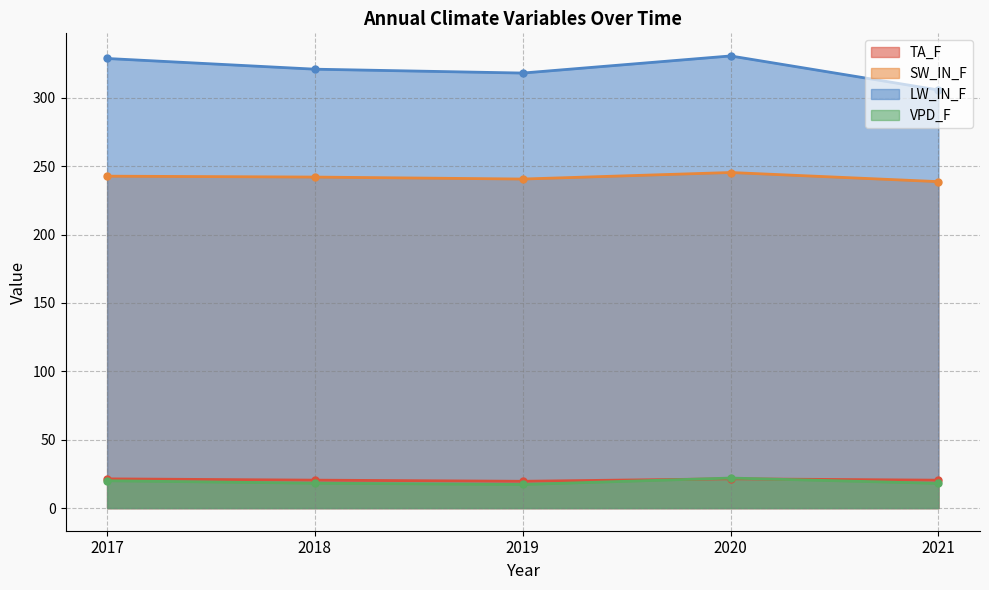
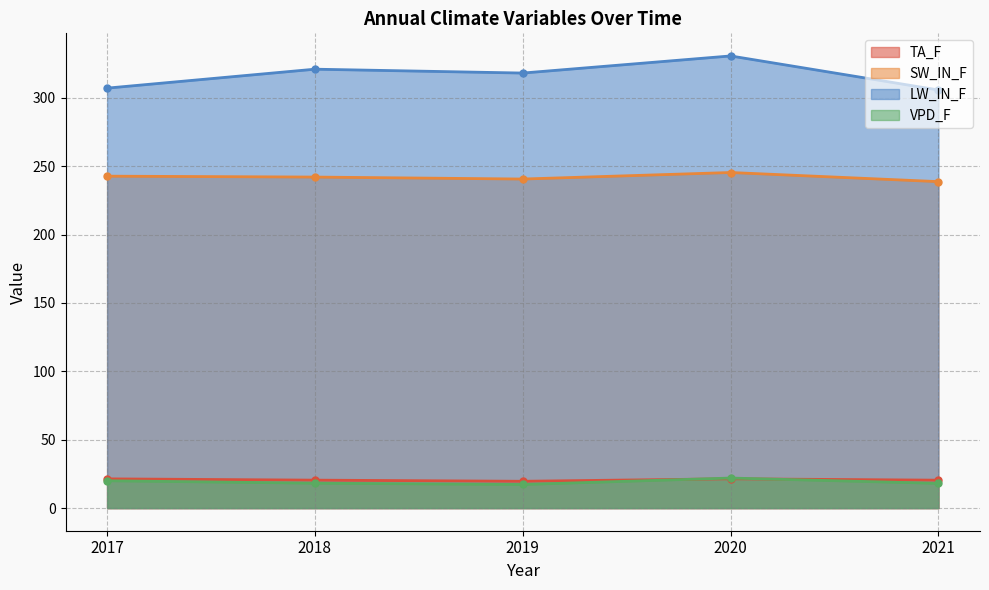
  {
    "LW_IN_F": {
-     "2017": 329,
+     "2017": 307,
      "2018": 321,
      "2019": 318,
      "2020": 331
    },
    "VPD_F": {
      "2018": 18,
      "2019": 17,
      "2021": 18
    }
  }
